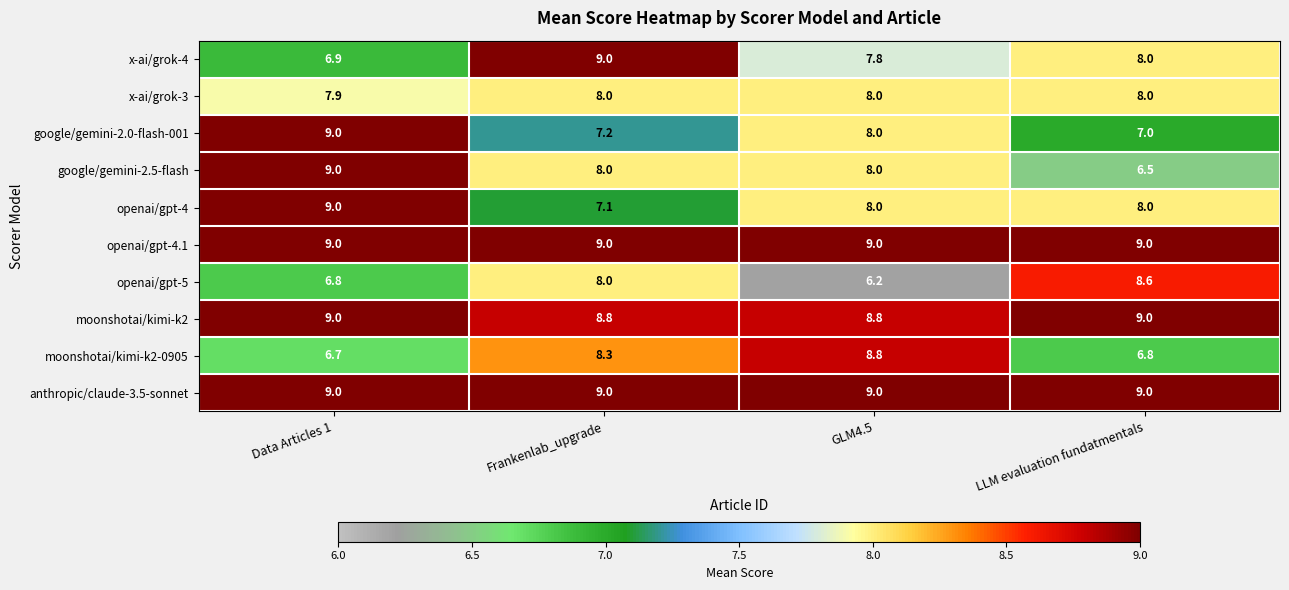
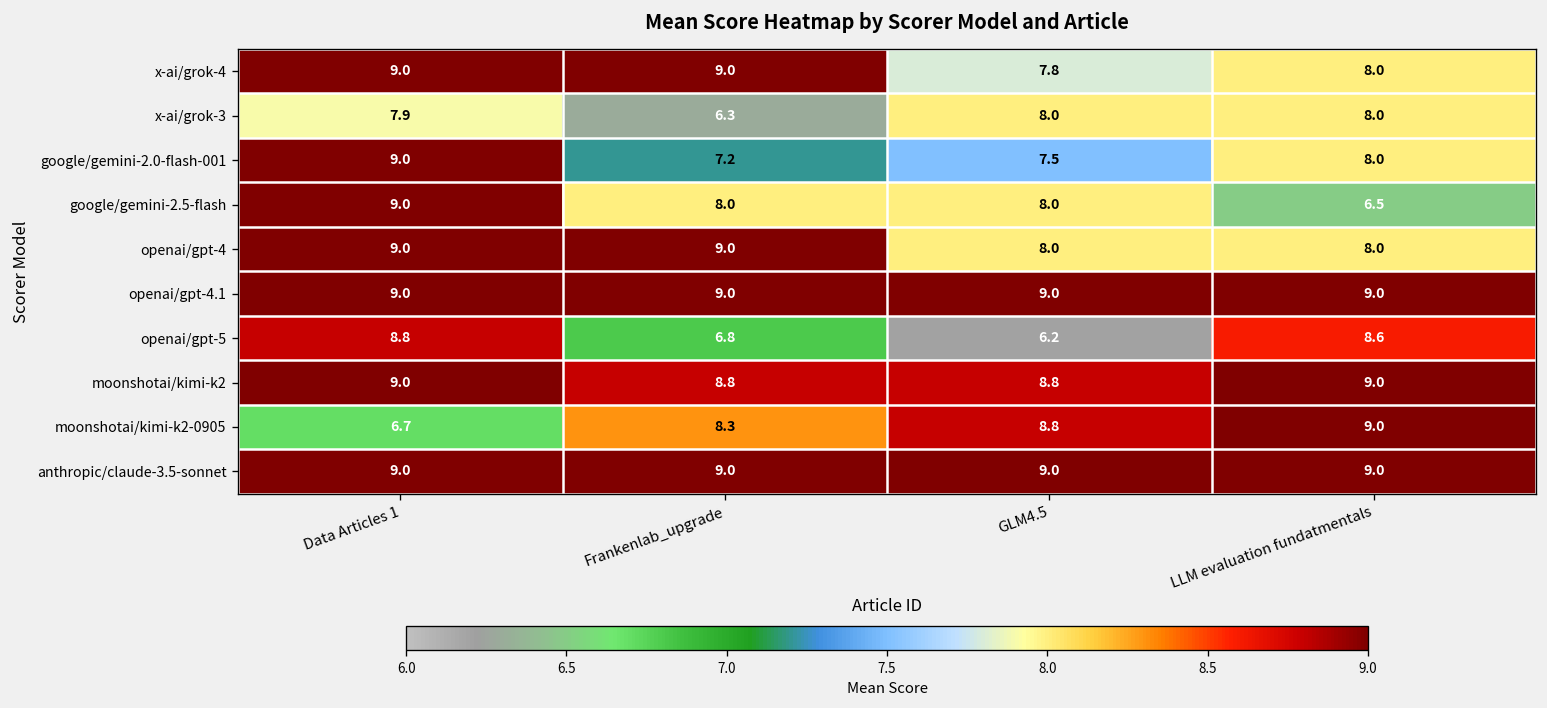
  {
    "x-ai/grok-4": {
-     "Data Articles 1": 6.9,
+     "Data Articles 1": 9.0,
      "Frankenlab_upgrade": 9.0,
      "GLM4.5": 7.8,
      "LLM evaluation fundatmentals": 8.0
    },
    "x-ai/grok-3": {
      "Data Articles 1": 7.9,
-     "Frankenlab_upgrade": 8.0,
+     "Frankenlab_upgrade": 6.3,
      "GLM4.5": 8.0,
      "LLM evaluation fundatmentals": 8.0
    },
    "google/gemini-2.0-flash-001": {
      "Data Articles 1": 9.0,
      "Frankenlab_upgrade": 7.2,
-     "GLM4.5": 8.0,
-     "LLM evaluation fundatmentals": 7.0
+     "GLM4.5": 7.5,
+     "LLM evaluation fundatmentals": 8.0
    },
    "google/gemini-2.5-flash": {
      "Data Articles 1": 9.0,
      "Frankenlab_upgrade": 8.0,
      "GLM4.5": 8.0,
      "LLM evaluation fundatmentals": 6.5
    },
    "openai/gpt-4": {
      "Data Articles 1": 9.0,
-     "Frankenlab_upgrade": 7.1,
+     "Frankenlab_upgrade": 9.0,
      "GLM4.5": 8.0,
      "LLM evaluation fundatmentals": 8.0
    },
    "openai/gpt-4.1": {
      "Data Articles 1": 9.0,
      "Frankenlab_upgrade": 9.0,
      "GLM4.5": 9.0,
      "LLM evaluation fundatmentals": 9.0
    },
    "openai/gpt-5": {
-     "Data Articles 1": 6.8,
-     "Frankenlab_upgrade": 8.0,
+     "Data Articles 1": 8.8,
+     "Frankenlab_upgrade": 6.8,
      "GLM4.5": 6.2,
      "LLM evaluation fundatmentals": 8.6
    },
    "moonshotai/kimi-k2": {
      "Data Articles 1": 9.0,
      "Frankenlab_upgrade": 8.8,
      "GLM4.5": 8.8,
      "LLM evaluation fundatmentals": 9.0
    },
    "moonshotai/kimi-k2-0905": {
      "Data Articles 1": 6.7,
      "Frankenlab_upgrade": 8.3,
      "GLM4.5": 8.8,
-     "LLM evaluation fundatmentals": 6.8
+     "LLM evaluation fundatmentals": 9.0
    },
    "anthropic/claude-3.5-sonnet": {
      "Data Articles 1": 9.0,
      "Frankenlab_upgrade": 9.0,
      "GLM4.5": 9.0,
      "LLM evaluation fundatmentals": 9.0
    }
  }
